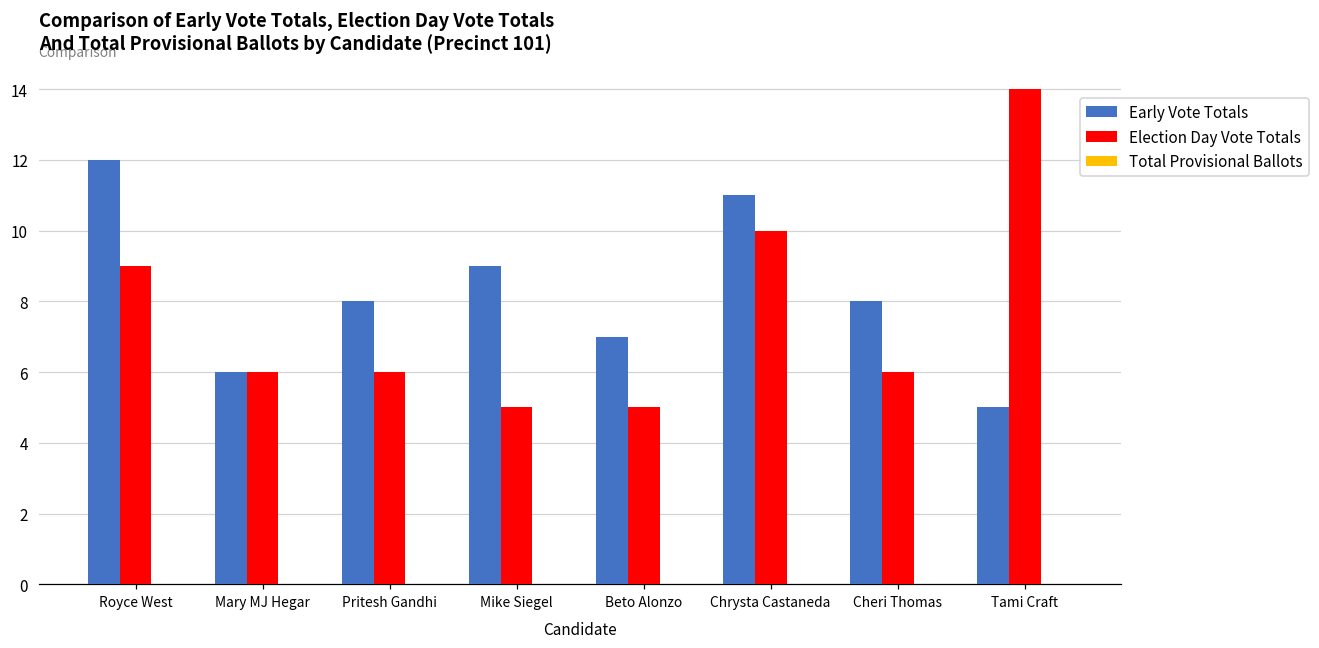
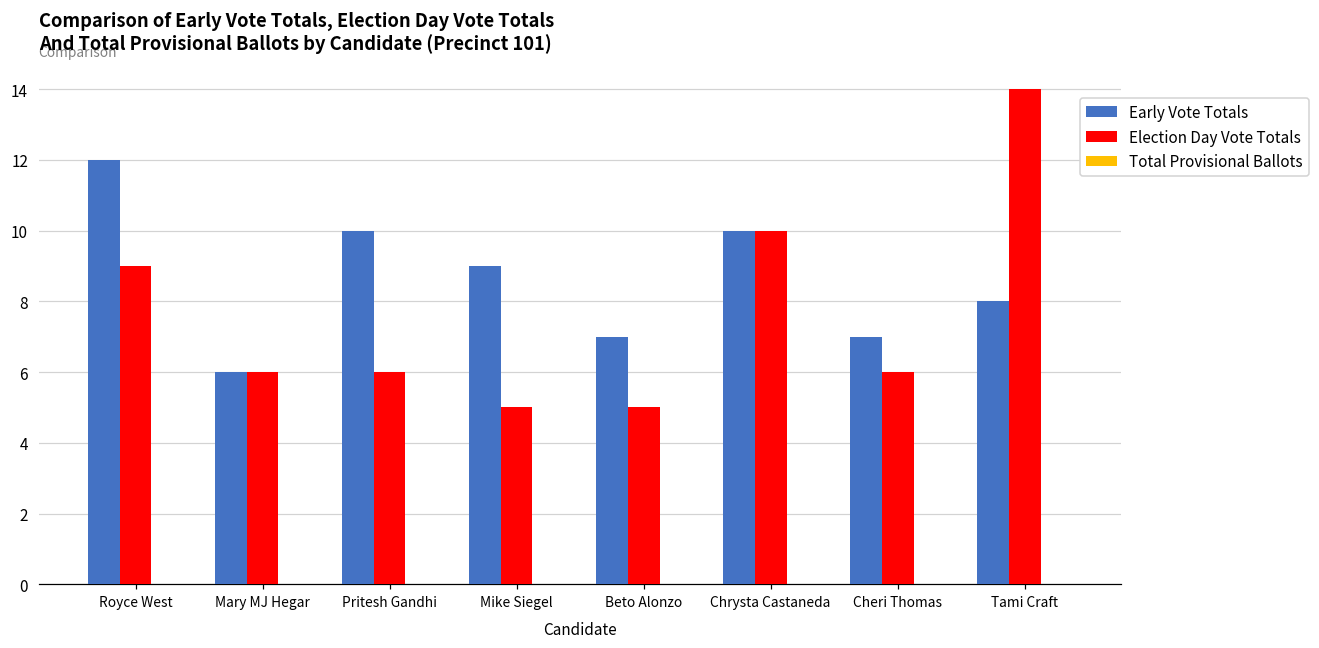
  {
    "Early Vote Totals": {
      "Royce West": 12,
      "Mary MJ Hegar": 6,
-     "Pritesh Gandhi": 8,
+     "Pritesh Gandhi": 10,
      "Mike Siegel": 9,
      "Beto Alonzo": 7,
-     "Chrysta Castaneda": 11,
-     "Cheri Thomas": 8,
-     "Tami Craft": 5
+     "Chrysta Castaneda": 10,
+     "Cheri Thomas": 7,
+     "Tami Craft": 8
    },
    "Election Day Vote Totals": {
      "Royce West": 9,
      "Mary MJ Hegar": 6,
      "Pritesh Gandhi": 6,
      "Mike Siegel": 5,
      "Beto Alonzo": 5,
      "Chrysta Castaneda": 10,
      "Cheri Thomas": 6,
      "Tami Craft": 14
    },
    "Total Provisional Ballots": {
      "Royce West": 0,
      "Mary MJ Hegar": 0,
      "Pritesh Gandhi": 0,
      "Mike Siegel": 0,
      "Beto Alonzo": 0,
      "Chrysta Castaneda": 0,
      "Cheri Thomas": 0,
      "Tami Craft": 0
    }
  }
